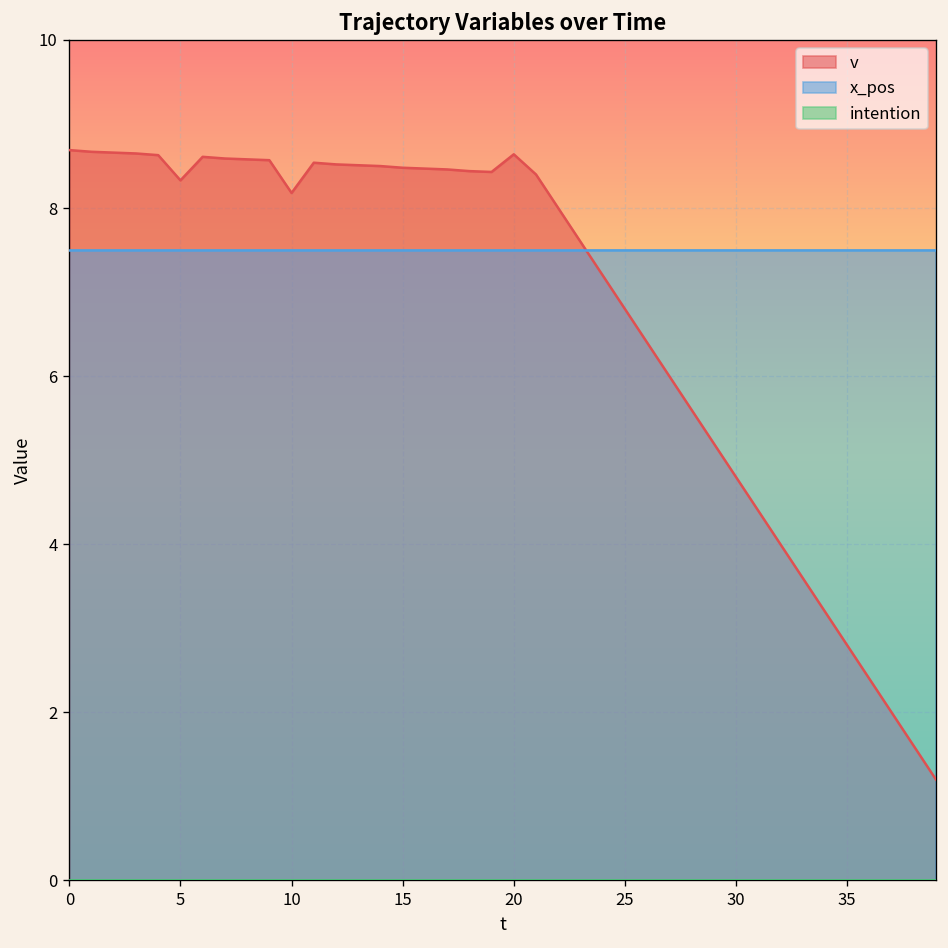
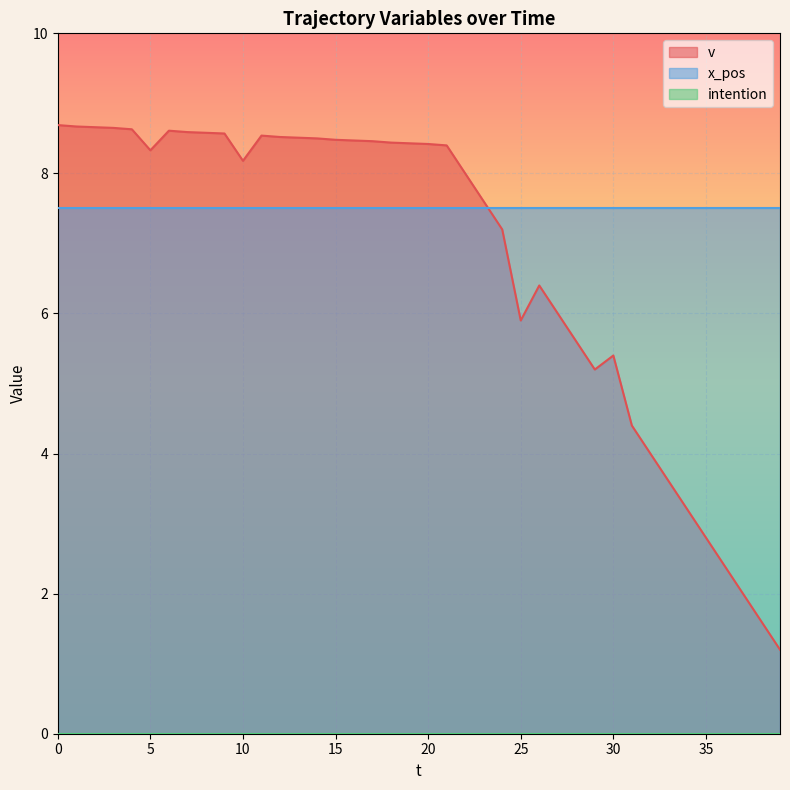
  {
    "v": {
      "0": 8.7,
      "5": 8.3,
      "10": 8.2,
      "15": 8.5,
-     "20": 8.6,
-     "25": 6.8,
-     "30": 4.8,
+     "20": 8.4,
+     "25": 5.9,
+     "30": 5.4,
      "35": 2.8
    },
    "x_pos": {
      "0": 7.5,
      "5": 7.5,
      "10": 7.5,
      "15": 7.5,
      "20": 7.5,
      "25": 7.5,
      "30": 7.5,
      "35": 7.5
    },
    "intention": {
      "0": 0.0,
      "5": 0.0,
      "10": 0.0,
      "15": 0.0,
      "20": 0.0,
      "25": 0.0,
      "30": 0.0,
      "35": 0.0
    }
  }
